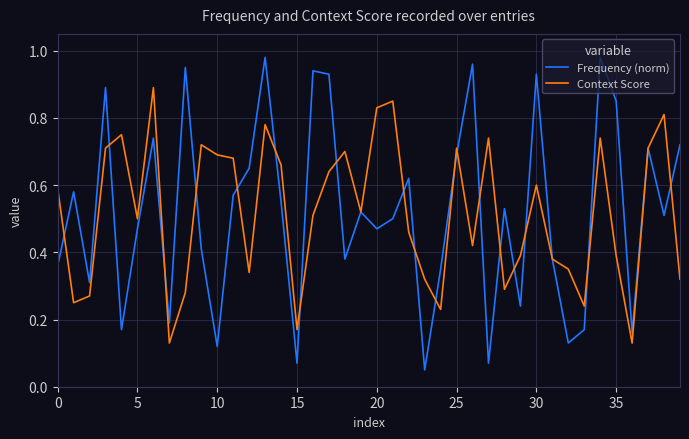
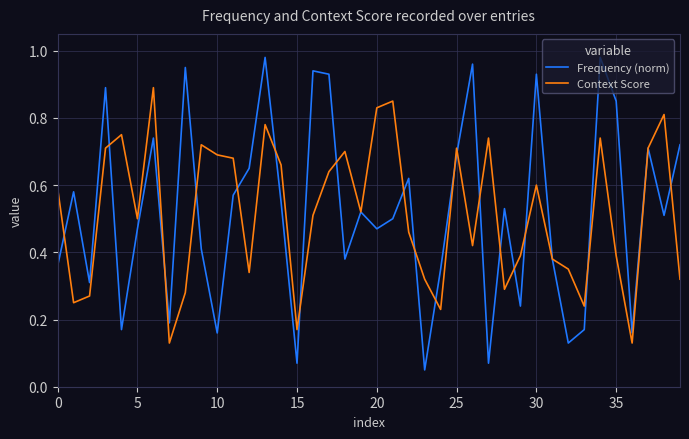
  {
    "Frequency (norm)": {
      "0": 0.36,
      "5": 0.47,
-     "10": 0.12,
+     "10": 0.16,
      "15": 0.07,
      "20": 0.47,
      "25": 0.69,
      "30": 0.93,
      "35": 0.85
    },
    "Context Score": {
      "0": 0.59,
      "5": 0.50,
      "10": 0.69,
      "15": 0.17,
      "20": 0.83,
      "25": 0.71,
      "30": 0.60,
      "35": 0.39
    }
  }
